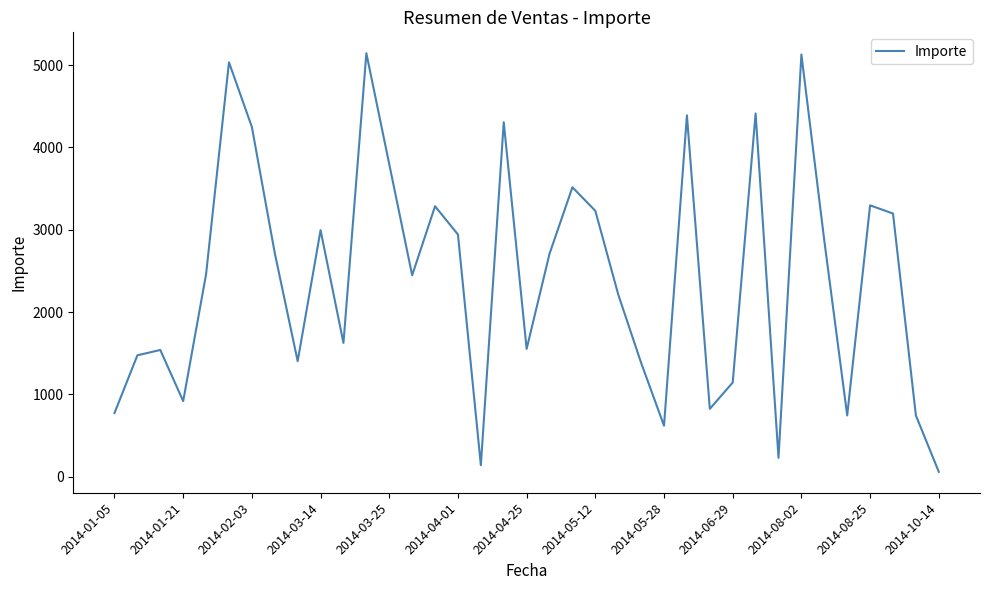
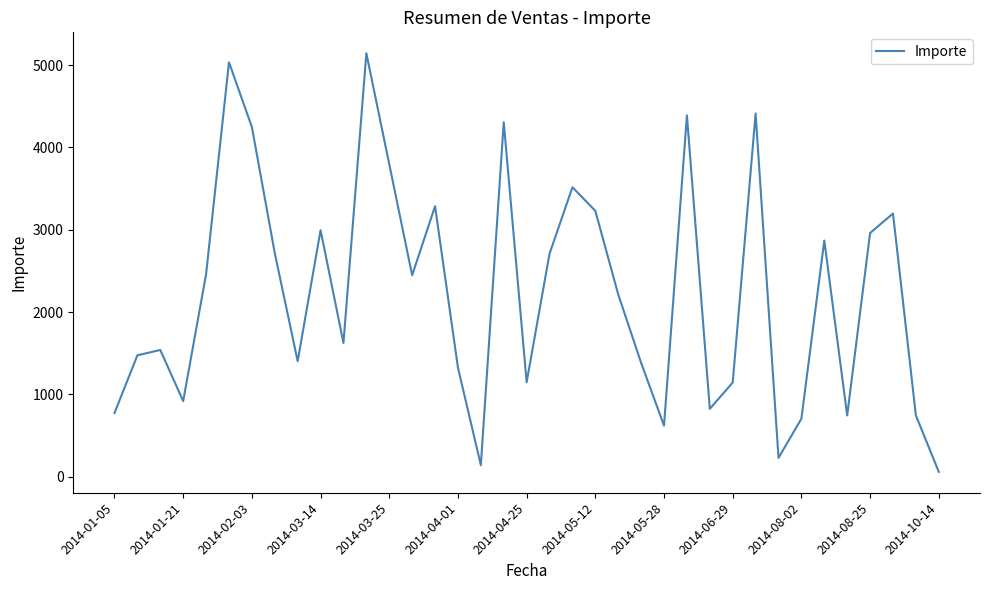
  {
    "2014-01-05": 800,
    "2014-01-21": 900,
    "2014-02-03": 4200,
    "2014-03-14": 3000,
    "2014-03-25": 3800,
-   "2014-04-01": 2900,
-   "2014-04-25": 1600,
+   "2014-04-01": 1300,
+   "2014-04-25": 1100,
    "2014-05-28": 600,
    "2014-06-29": 1100,
-   "2014-08-02": 5100,
-   "2014-08-25": 3300,
+   "2014-08-02": 700,
+   "2014-08-25": 3000,
    "2014-10-14": 100
  }
